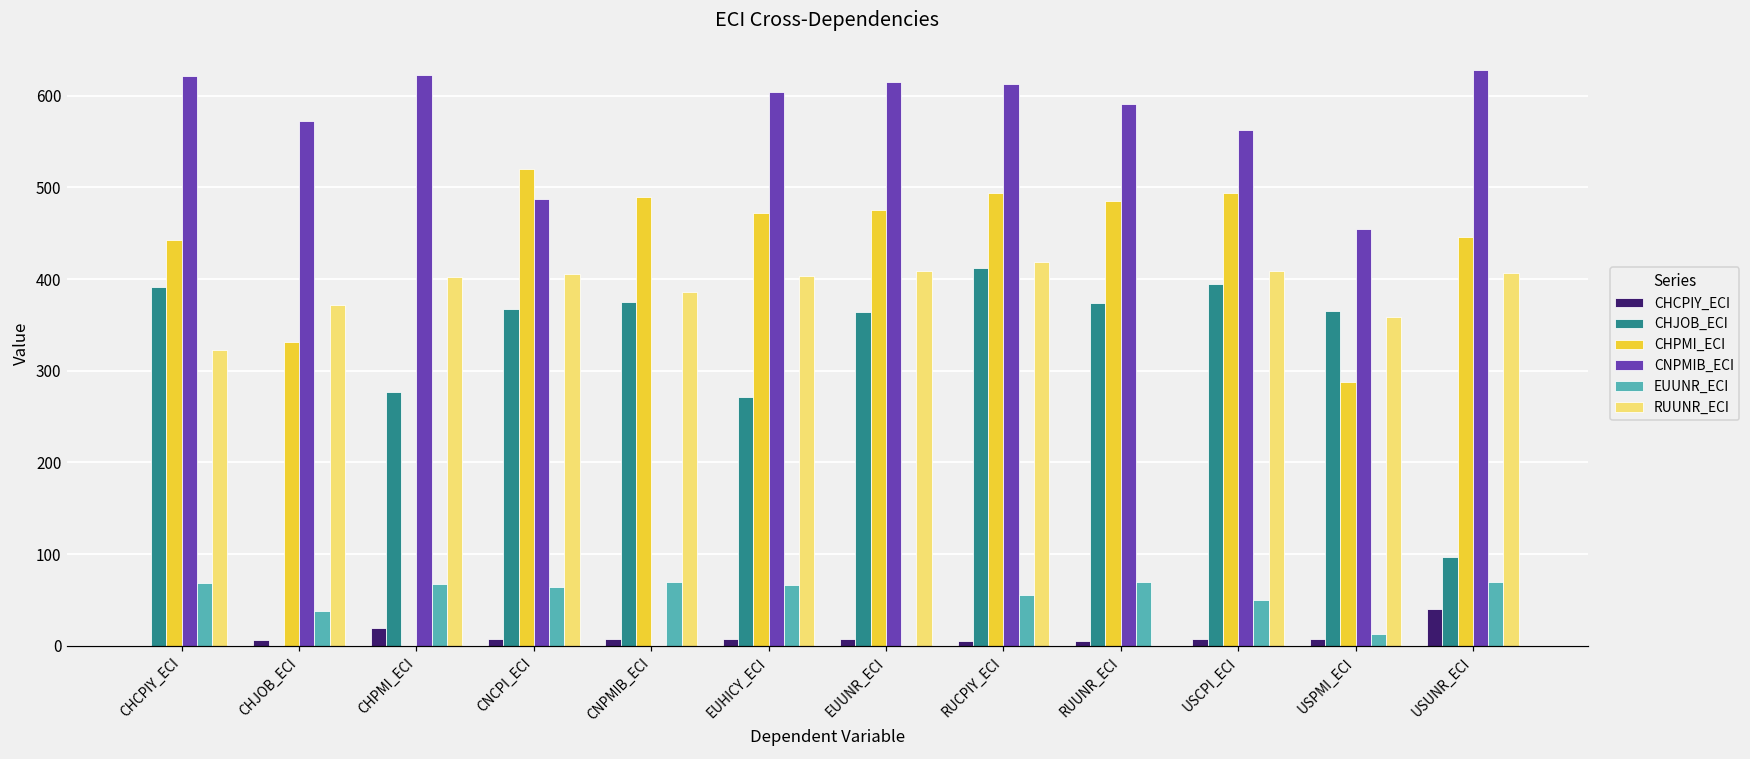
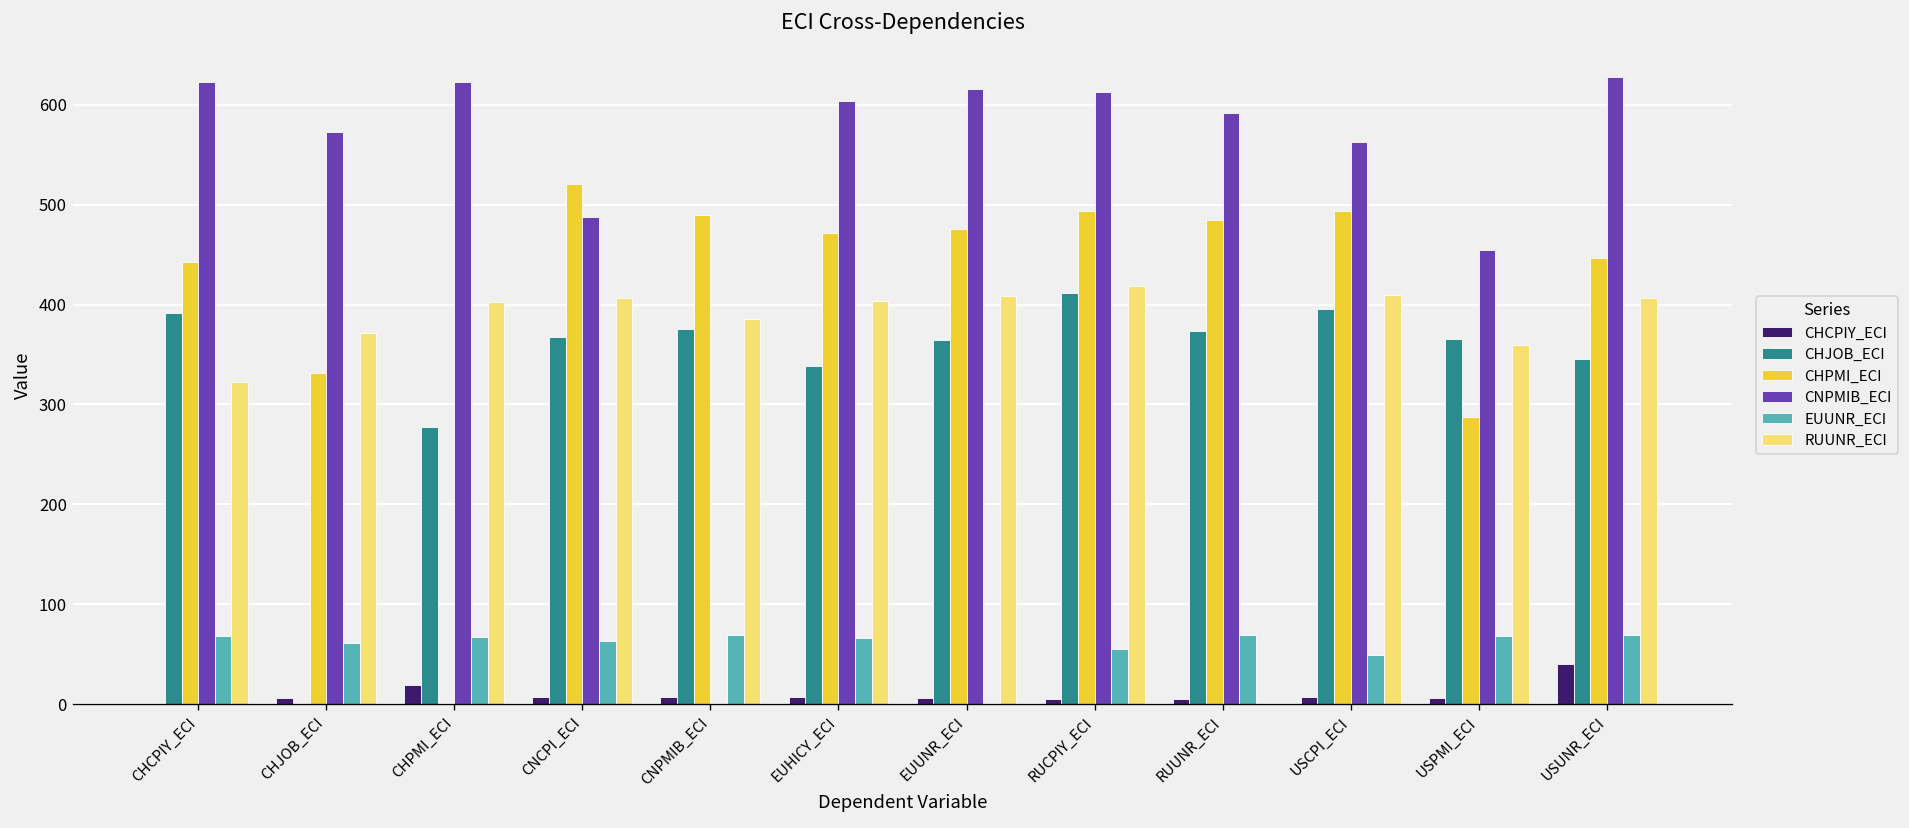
  {
    "CHCPIY_ECI": {
      "CHCPIY_ECI": 0,
      "CHJOB_ECI": 10,
      "CHPMI_ECI": 20,
      "CNCPI_ECI": 10,
      "CNPMIB_ECI": 10,
      "EUHICY_ECI": 10,
      "EUUNR_ECI": 10,
      "RUCPIY_ECI": 10,
      "RUUNR_ECI": 10,
      "USCPI_ECI": 10,
      "USPMI_ECI": 10,
      "USUNR_ECI": 40
    },
    "CHJOB_ECI": {
      "CHCPIY_ECI": 390,
      "CHJOB_ECI": 0,
      "CHPMI_ECI": 280,
      "CNCPI_ECI": 370,
      "CNPMIB_ECI": 380,
-     "EUHICY_ECI": 270,
+     "EUHICY_ECI": 340,
      "EUUNR_ECI": 360,
      "RUCPIY_ECI": 410,
      "RUUNR_ECI": 370,
      "USCPI_ECI": 400,
      "USPMI_ECI": 370,
-     "USUNR_ECI": 100
+     "USUNR_ECI": 350
    },
    "CHPMI_ECI": {
      "CHCPIY_ECI": 440,
      "CHJOB_ECI": 330,
      "CHPMI_ECI": 0,
      "CNCPI_ECI": 520,
      "CNPMIB_ECI": 490,
      "EUHICY_ECI": 470,
      "EUUNR_ECI": 480,
      "RUCPIY_ECI": 490,
      "RUUNR_ECI": 480,
      "USCPI_ECI": 490,
      "USPMI_ECI": 290,
      "USUNR_ECI": 450
    },
    "CNPMIB_ECI": {
      "CHCPIY_ECI": 620,
      "CHJOB_ECI": 570,
      "CHPMI_ECI": 620,
      "CNCPI_ECI": 490,
      "CNPMIB_ECI": 0,
      "EUHICY_ECI": 600,
      "EUUNR_ECI": 620,
      "RUCPIY_ECI": 610,
      "RUUNR_ECI": 590,
      "USCPI_ECI": 560,
      "USPMI_ECI": 450,
      "USUNR_ECI": 630
    },
    "EUUNR_ECI": {
      "CHCPIY_ECI": 70,
-     "CHJOB_ECI": 40,
+     "CHJOB_ECI": 60,
      "CHPMI_ECI": 70,
      "CNCPI_ECI": 60,
      "CNPMIB_ECI": 70,
      "EUHICY_ECI": 70,
      "EUUNR_ECI": 0,
      "RUCPIY_ECI": 60,
      "RUUNR_ECI": 70,
      "USCPI_ECI": 50,
-     "USPMI_ECI": 10,
+     "USPMI_ECI": 70,
      "USUNR_ECI": 70
    },
    "RUUNR_ECI": {
      "CHCPIY_ECI": 320,
      "CHJOB_ECI": 370,
      "CHPMI_ECI": 400,
      "CNCPI_ECI": 410,
      "CNPMIB_ECI": 390,
      "EUHICY_ECI": 400,
      "EUUNR_ECI": 410,
      "RUCPIY_ECI": 420,
      "RUUNR_ECI": 0,
      "USCPI_ECI": 410,
      "USPMI_ECI": 360,
      "USUNR_ECI": 410
    }
  }
